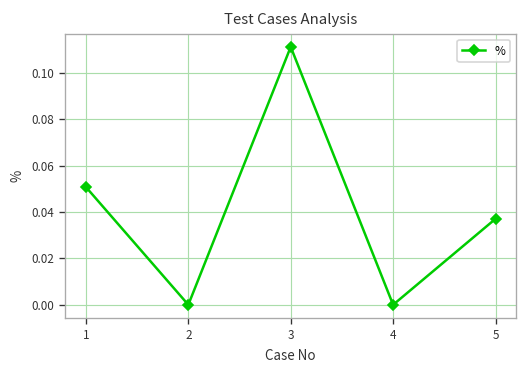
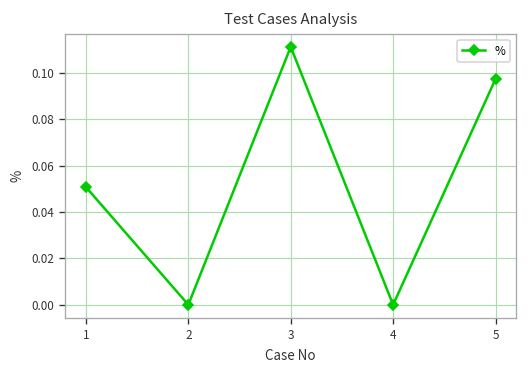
  {
    "1": 0.051,
    "2": 0.000,
    "3": 0.111,
    "4": 0.000,
-   "5": 0.037
+   "5": 0.097
  }
